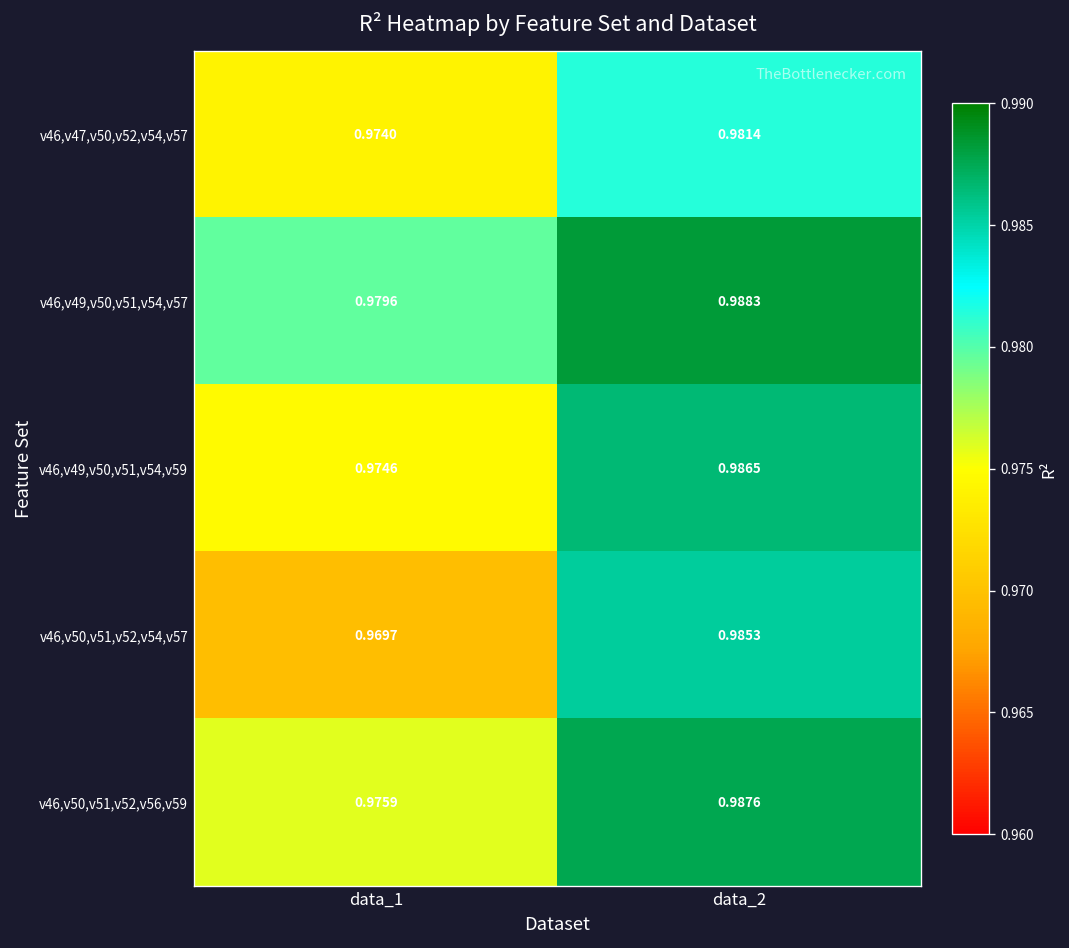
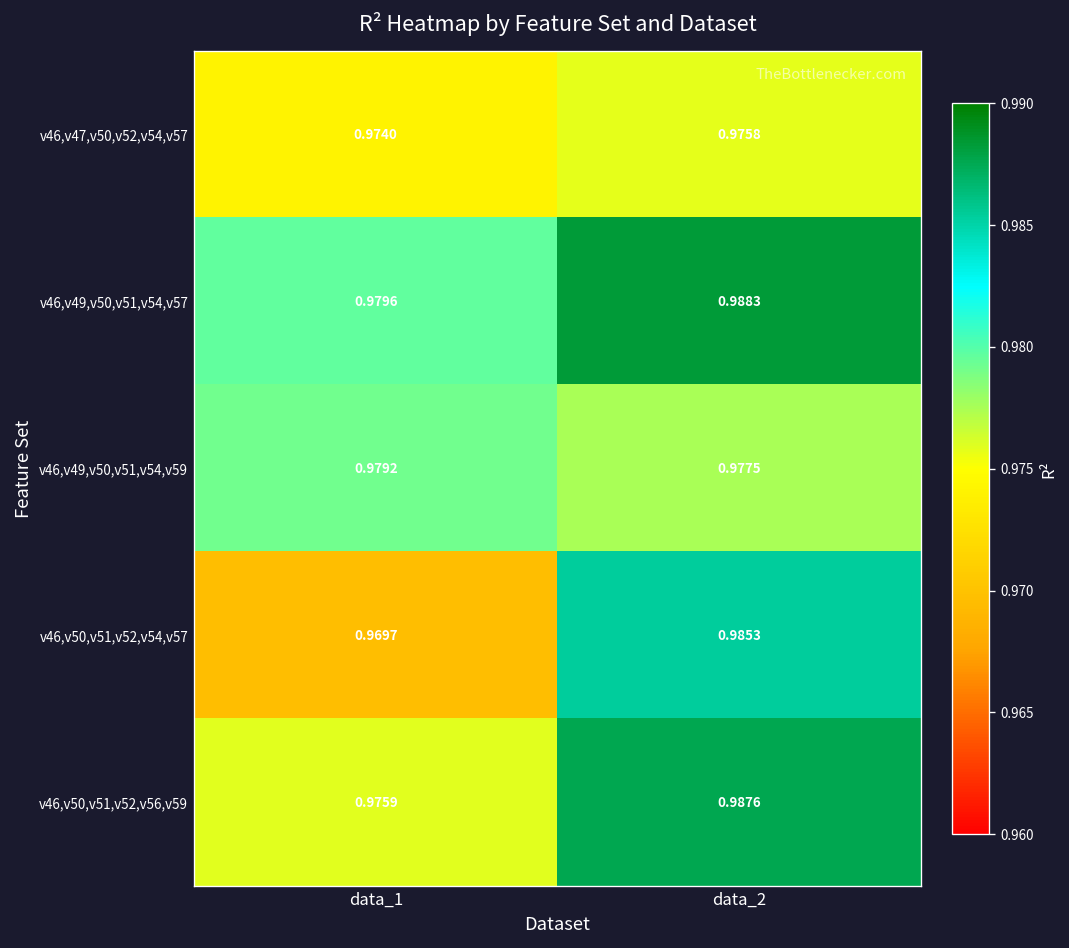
  {
    "v46,v47,v50,v52,v54,v57": {
      "data_1": 0.9740,
-     "data_2": 0.9814
+     "data_2": 0.9758
    },
    "v46,v49,v50,v51,v54,v57": {
      "data_1": 0.9796,
      "data_2": 0.9883
    },
    "v46,v49,v50,v51,v54,v59": {
-     "data_1": 0.9746,
-     "data_2": 0.9865
+     "data_1": 0.9792,
+     "data_2": 0.9775
    },
    "v46,v50,v51,v52,v54,v57": {
      "data_1": 0.9697,
      "data_2": 0.9853
    },
    "v46,v50,v51,v52,v56,v59": {
      "data_1": 0.9759,
      "data_2": 0.9876
    }
  }
